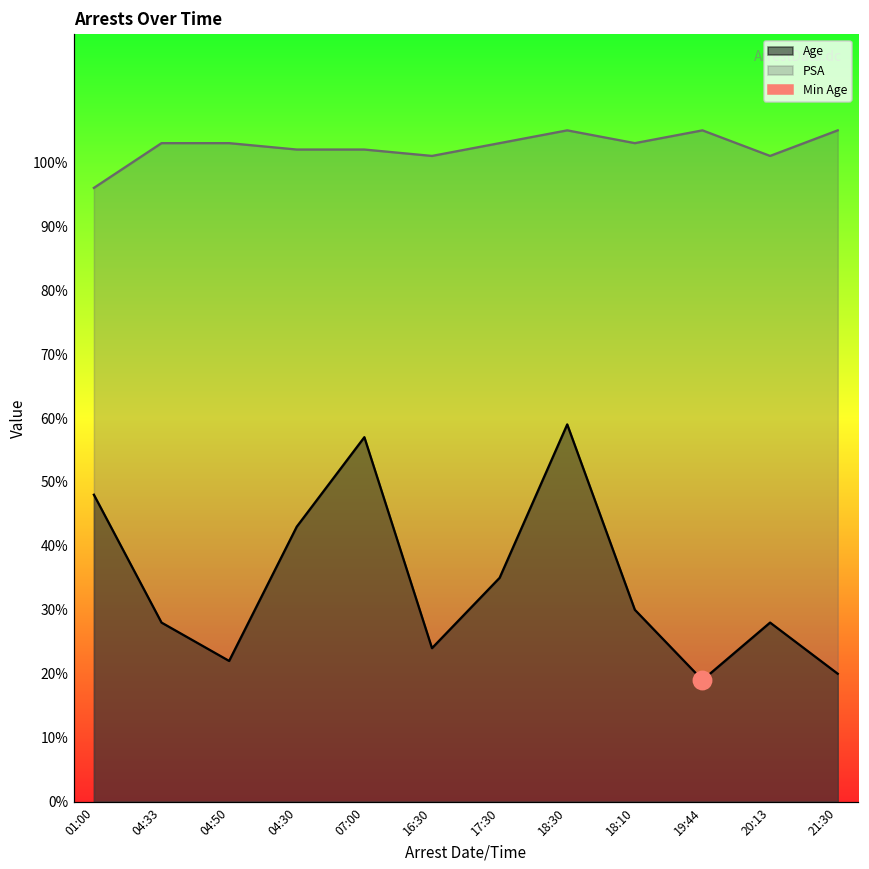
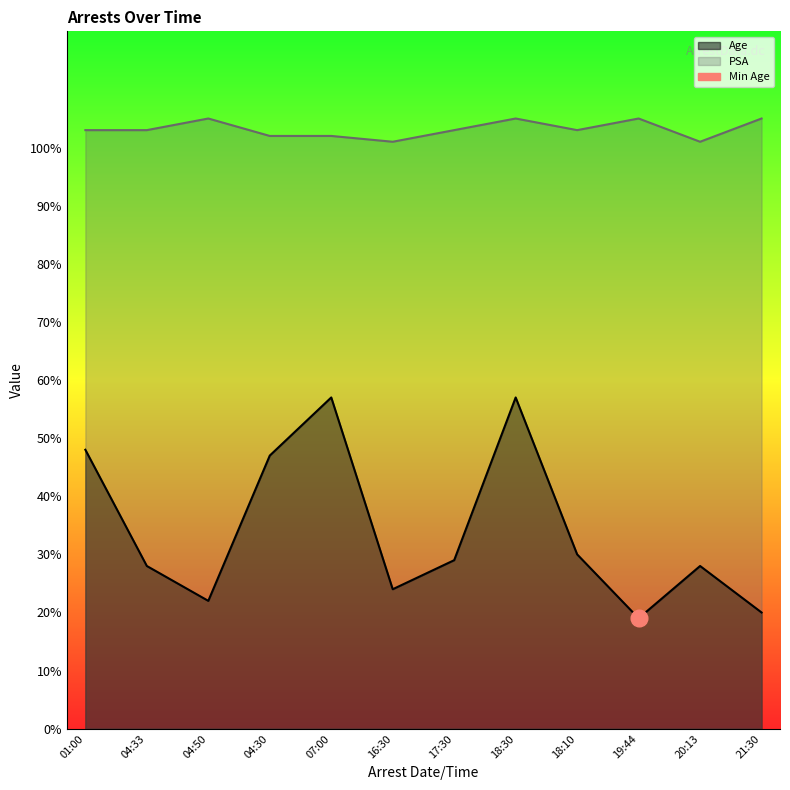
  {
    "Age": {
      "01:00": "48%",
      "04:33": "28%",
      "04:50": "22%",
-     "04:30": "43%",
+     "04:30": "47%",
      "07:00": "57%",
      "16:30": "24%",
-     "17:30": "35%",
-     "18:30": "59%",
+     "17:30": "29%",
+     "18:30": "57%",
      "18:10": "30%",
      "20:13": "28%",
      "21:30": "20%"
    },
    "PSA": {
-     "01:00": "96%",
+     "01:00": "103%",
      "04:33": "103%",
-     "04:50": "103%",
+     "04:50": "105%",
      "04:30": "102%",
      "07:00": "102%",
      "16:30": "101%",
      "17:30": "103%",
      "18:30": "105%",
      "18:10": "103%",
      "19:44": "105%",
      "20:13": "101%",
      "21:30": "105%"
    }
  }
